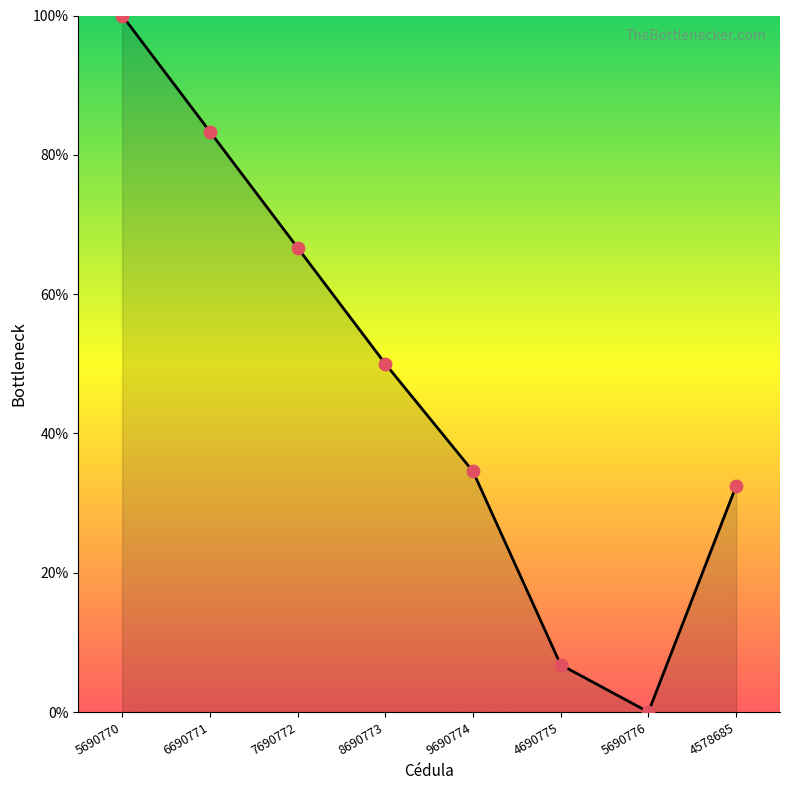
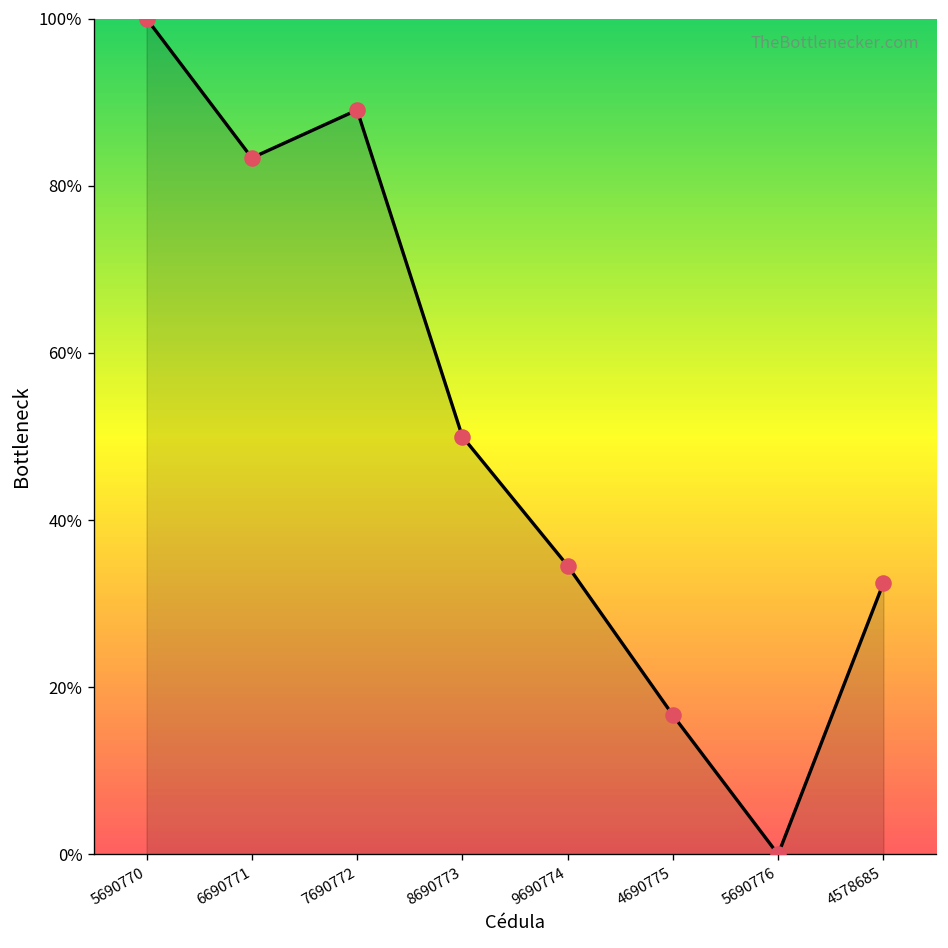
  {
    "5690770": "100%",
    "6690771": "83%",
-   "7690772": "67%",
+   "7690772": "89%",
    "8690773": "50%",
    "9690774": "35%",
-   "4690775": "7%",
+   "4690775": "17%",
    "5690776": "0%",
    "4578685": "32%"
  }
